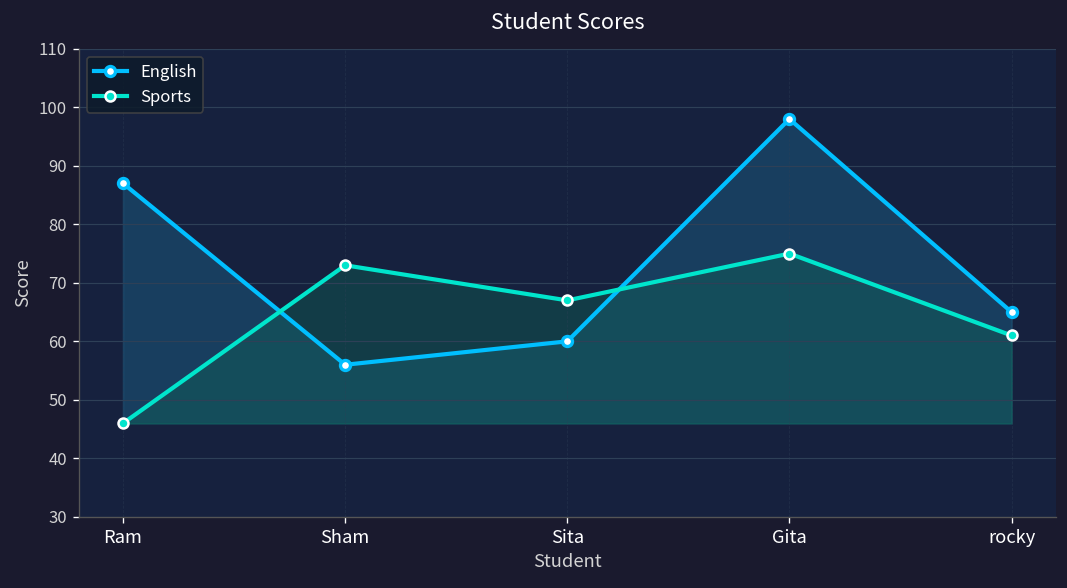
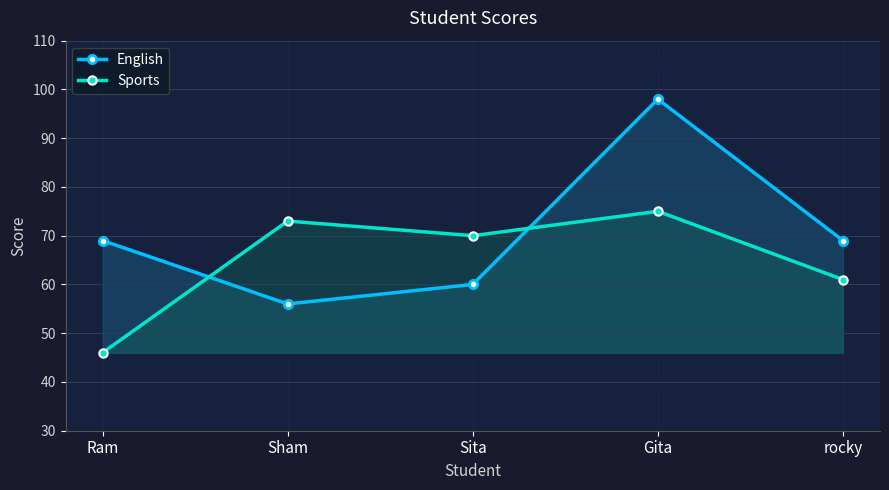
  {
    "English": {
-     "Ram": 87,
+     "Ram": 69,
      "Sham": 56,
      "Sita": 60,
      "Gita": 98,
-     "rocky": 65
+     "rocky": 69
    },
    "Sports": {
      "Ram": 46,
      "Sham": 73,
-     "Sita": 67,
+     "Sita": 70,
      "Gita": 75,
      "rocky": 61
    }
  }
